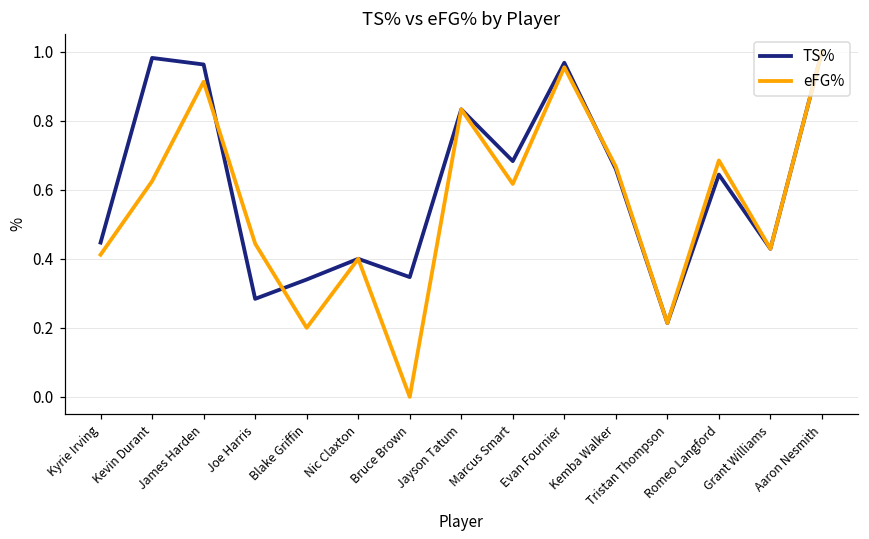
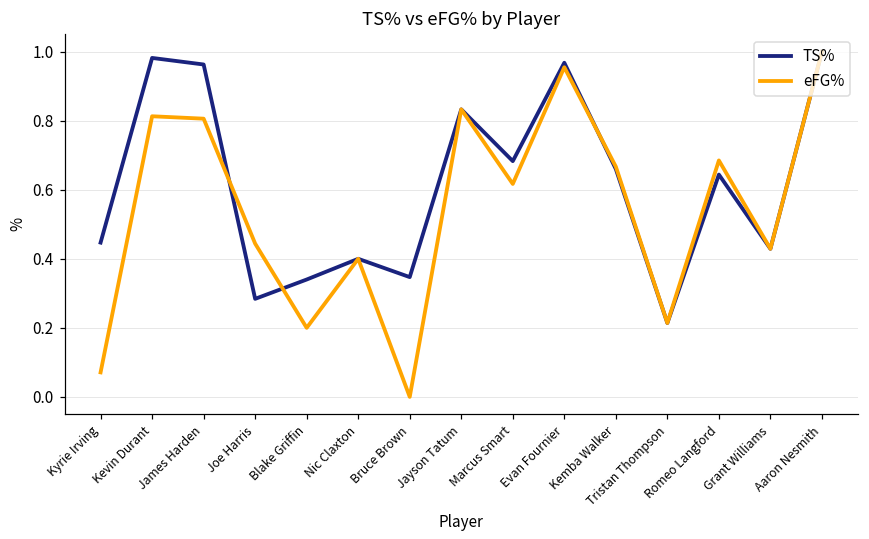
  {
    "TS%": {
      "Kyrie Irving": 0.45,
      "Kevin Durant": 0.98,
      "James Harden": 0.96,
      "Joe Harris": 0.28,
      "Blake Griffin": 0.34,
      "Bruce Brown": 0.35,
      "Marcus Smart": 0.68,
      "Evan Fournier": 0.97,
      "Romeo Langford": 0.64
    },
    "eFG%": {
-     "Kyrie Irving": 0.41,
-     "Kevin Durant": 0.63,
-     "James Harden": 0.91,
+     "Kyrie Irving": 0.07,
+     "Kevin Durant": 0.81,
+     "James Harden": 0.81,
      "Joe Harris": 0.44,
      "Blake Griffin": 0.20,
      "Bruce Brown": 0.00,
      "Marcus Smart": 0.62,
      "Evan Fournier": 0.96,
      "Romeo Langford": 0.69
    }
  }
